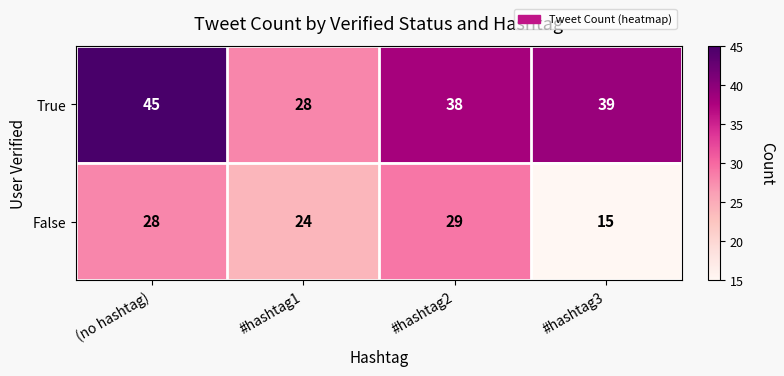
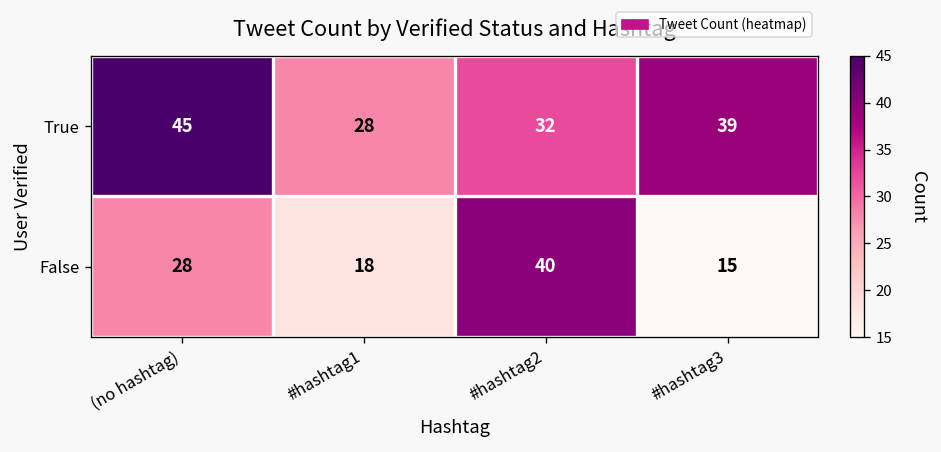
  {
    "True": {
      "(no hashtag)": 45,
      "#hashtag1": 28,
-     "#hashtag2": 38,
+     "#hashtag2": 32,
      "#hashtag3": 39
    },
    "False": {
      "(no hashtag)": 28,
-     "#hashtag1": 24,
-     "#hashtag2": 29,
+     "#hashtag1": 18,
+     "#hashtag2": 40,
      "#hashtag3": 15
    }
  }
